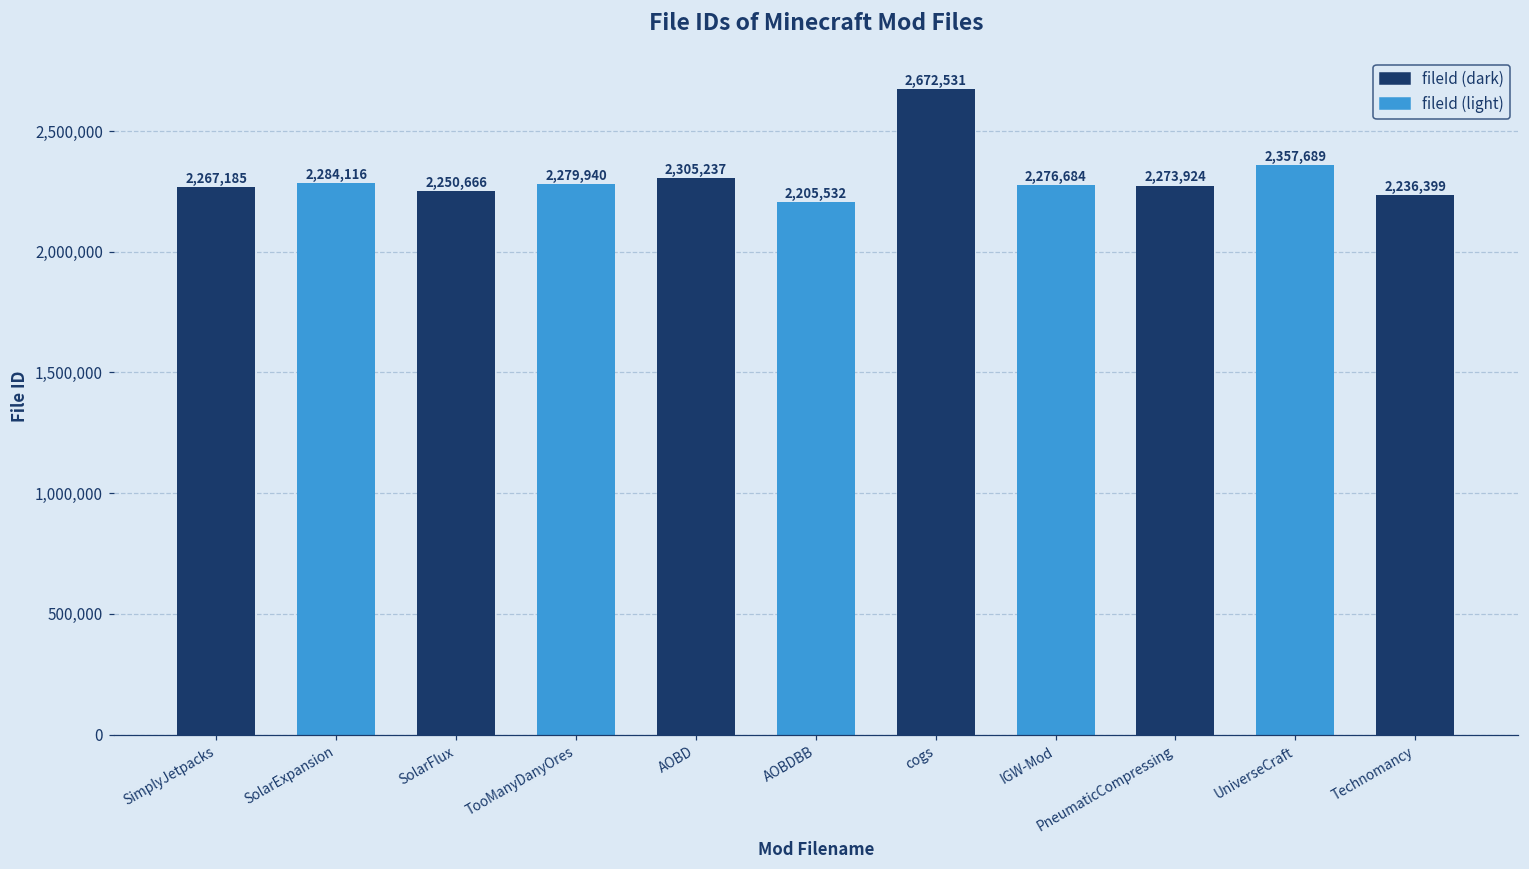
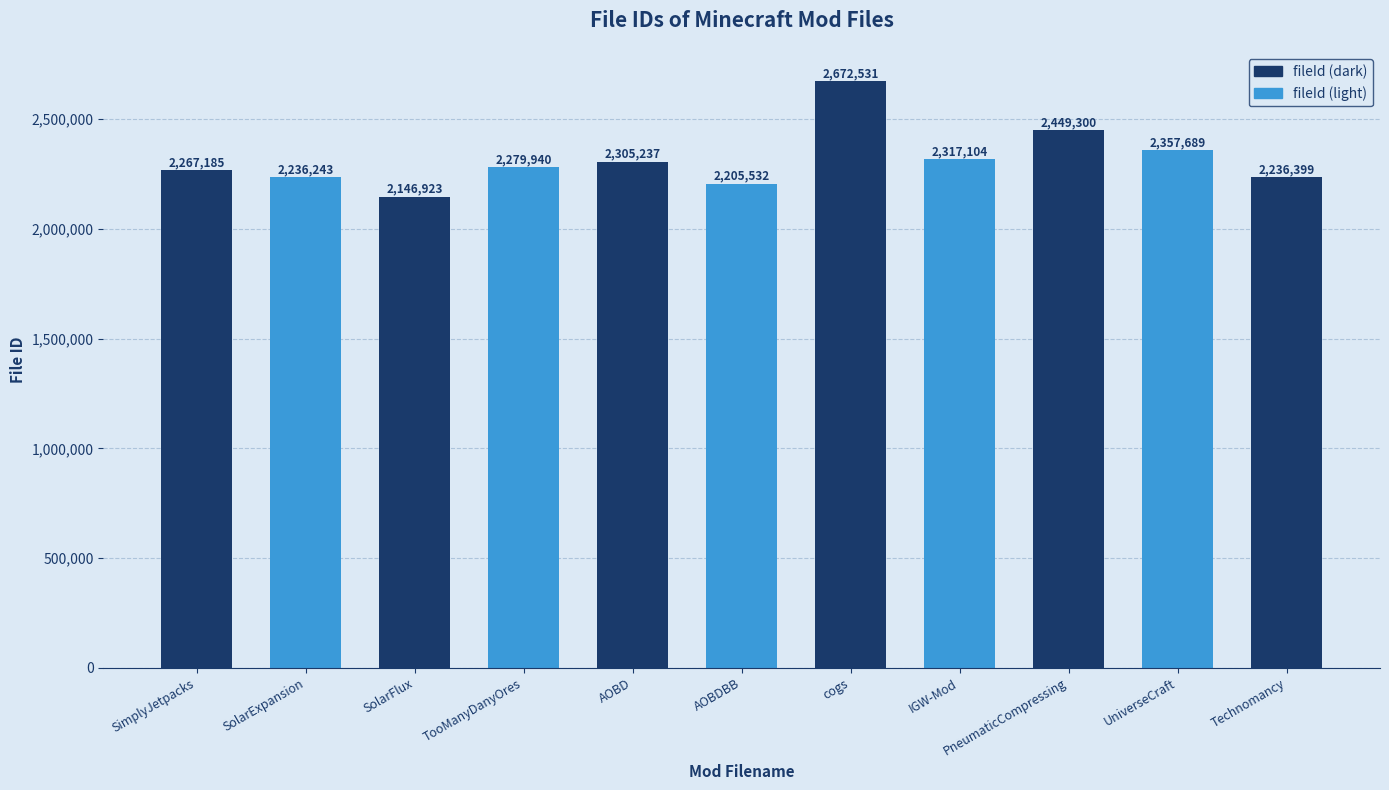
  {
    "SimplyJetpacks": "2,267,185",
-   "SolarExpansion": "2,284,116",
-   "SolarFlux": "2,250,666",
+   "SolarExpansion": "2,236,243",
+   "SolarFlux": "2,146,923",
    "TooManyDanyOres": "2,279,940",
    "AOBD": "2,305,237",
    "AOBDBB": "2,205,532",
    "cogs": "2,672,531",
-   "IGW-Mod": "2,276,684",
-   "PneumaticCompressing": "2,273,924",
+   "IGW-Mod": "2,317,104",
+   "PneumaticCompressing": "2,449,300",
    "UniverseCraft": "2,357,689",
    "Technomancy": "2,236,399"
  }
